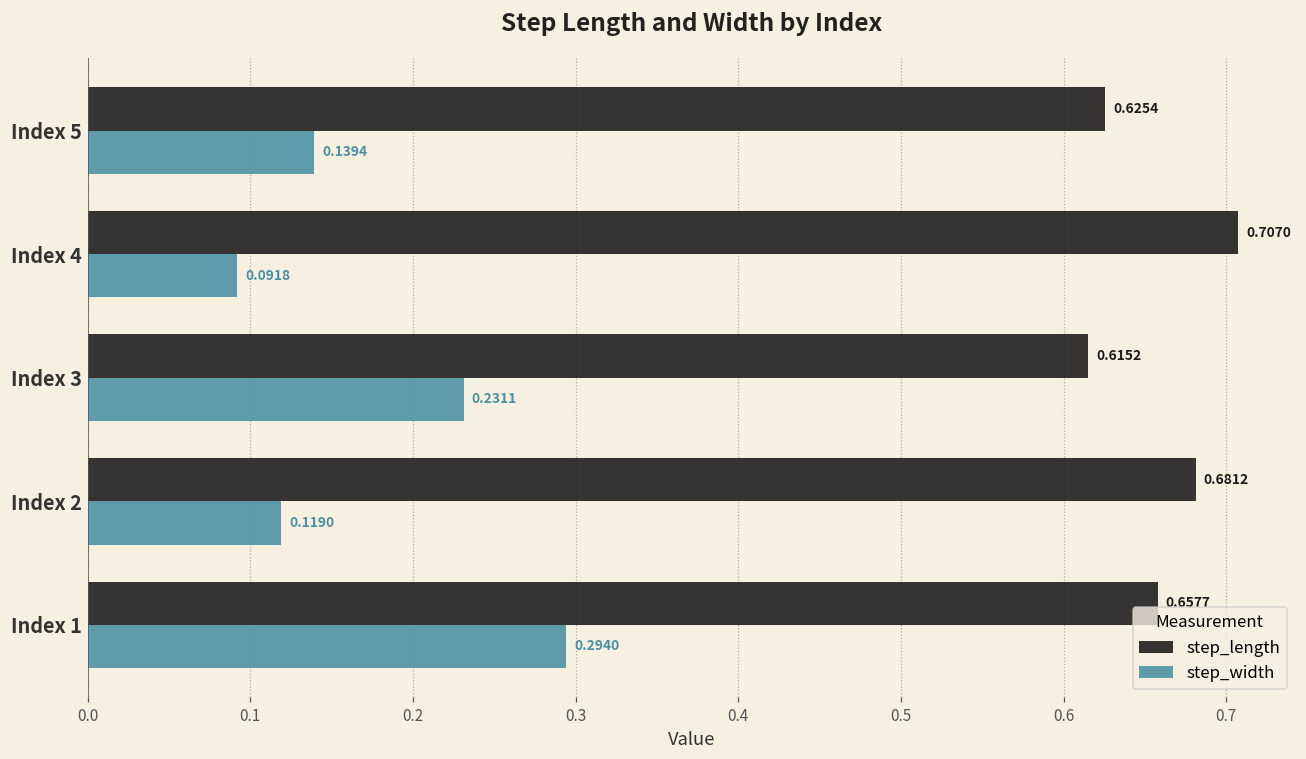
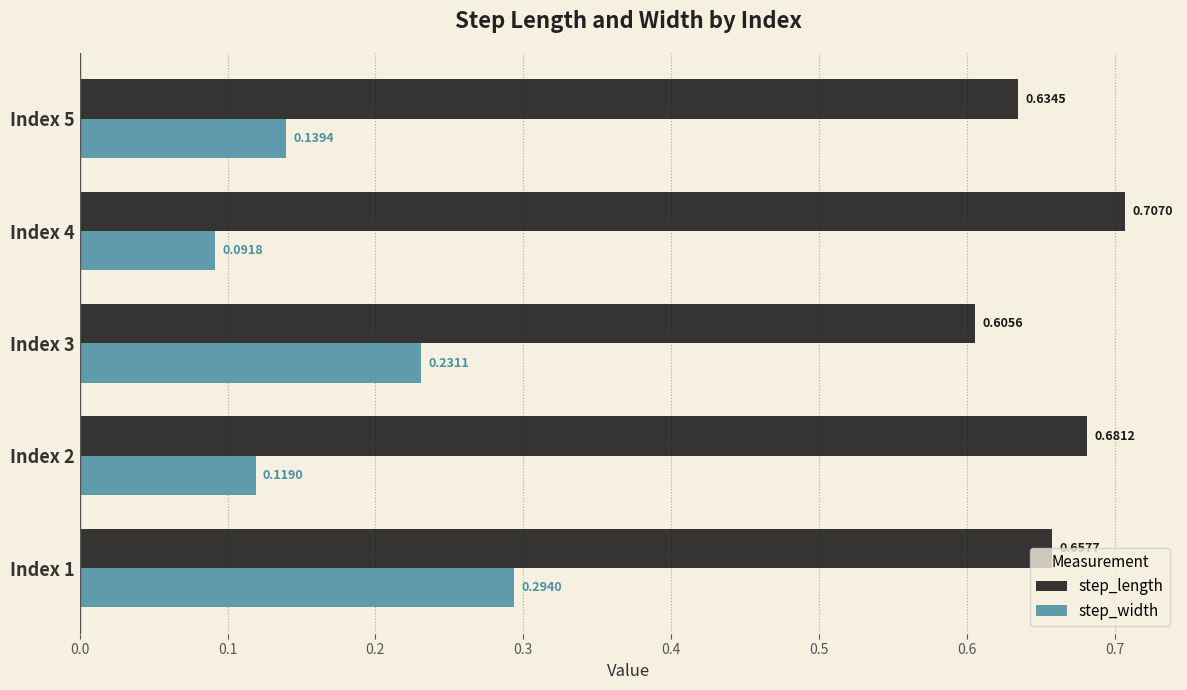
  {
    "step_length": {
-     "Index 5": 0.6254,
+     "Index 5": 0.6345,
      "Index 4": 0.7070,
-     "Index 3": 0.6152,
+     "Index 3": 0.6056,
      "Index 2": 0.6812
    },
    "step_width": {
      "Index 5": 0.1394,
      "Index 4": 0.0918,
      "Index 3": 0.2311,
      "Index 2": 0.1190,
      "Index 1": 0.2940
    }
  }
